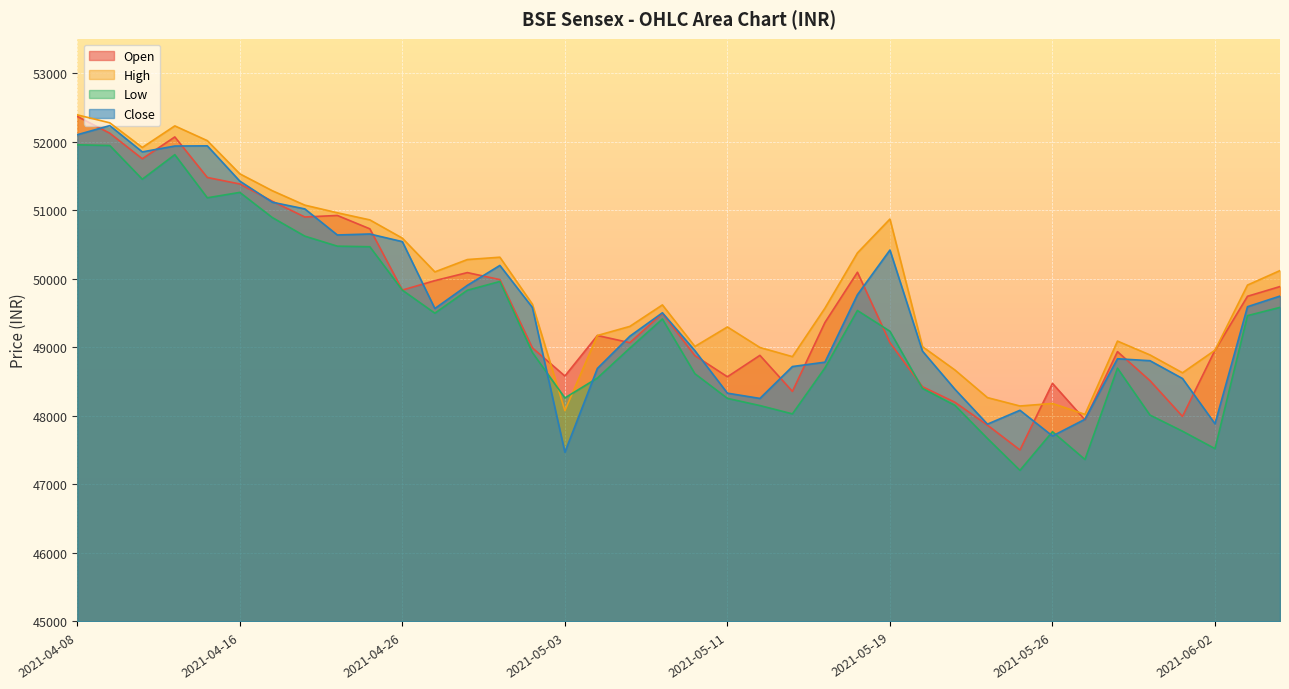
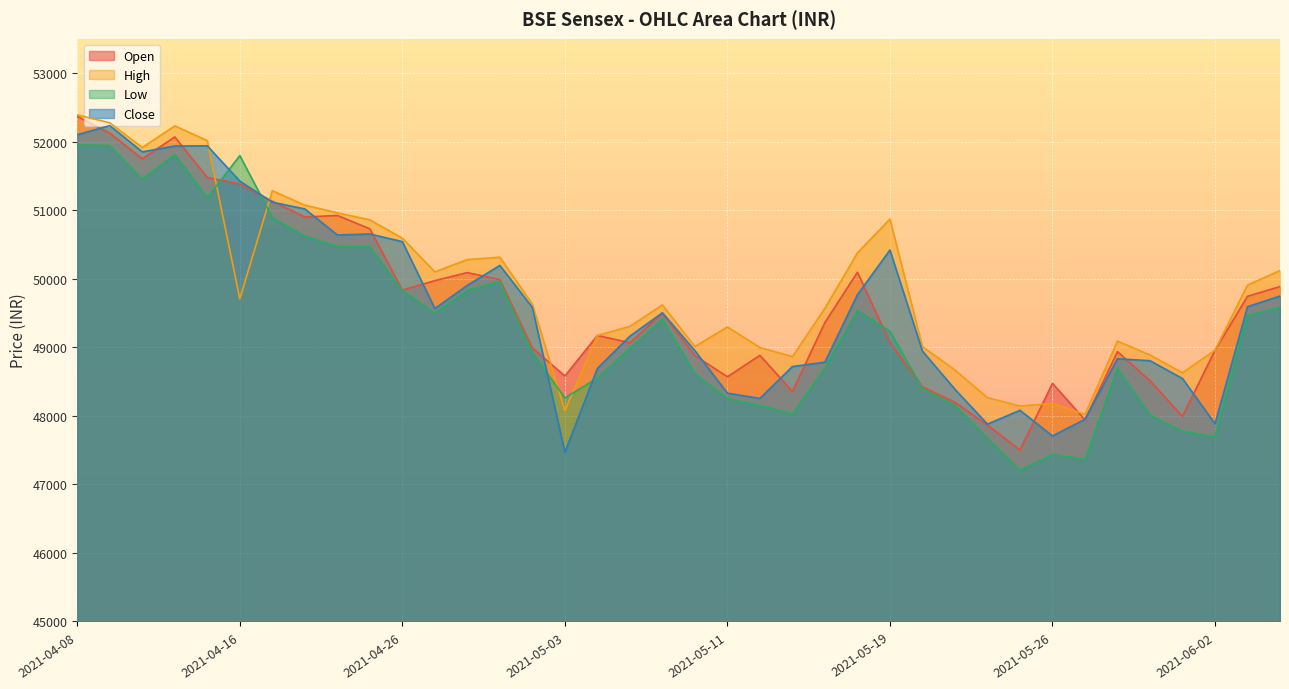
  {
    "Open": {
      "2021-04-16": 51400,
      "2021-05-03": 48600,
      "2021-05-11": 48600,
      "2021-05-19": 49100,
      "2021-05-26": 48500
    },
    "High": {
-     "2021-04-16": 51500,
+     "2021-04-16": 49700,
      "2021-04-26": 50600,
      "2021-05-03": 48100,
      "2021-05-11": 49300,
      "2021-05-19": 50900,
      "2021-05-26": 48200
    },
    "Low": {
      "2021-04-08": 52000,
-     "2021-04-16": 51300,
+     "2021-04-16": 51800,
      "2021-05-03": 48300,
      "2021-05-11": 48300,
      "2021-05-19": 49200,
-     "2021-05-26": 47800,
-     "2021-06-02": 47500
+     "2021-05-26": 47400,
+     "2021-06-02": 47700
    },
    "Close": {
      "2021-04-08": 52100,
      "2021-04-16": 51400,
      "2021-04-26": 50500,
      "2021-05-03": 47500,
      "2021-05-11": 48300,
      "2021-05-19": 50400,
      "2021-05-26": 47700,
      "2021-06-02": 47900
    }
  }
